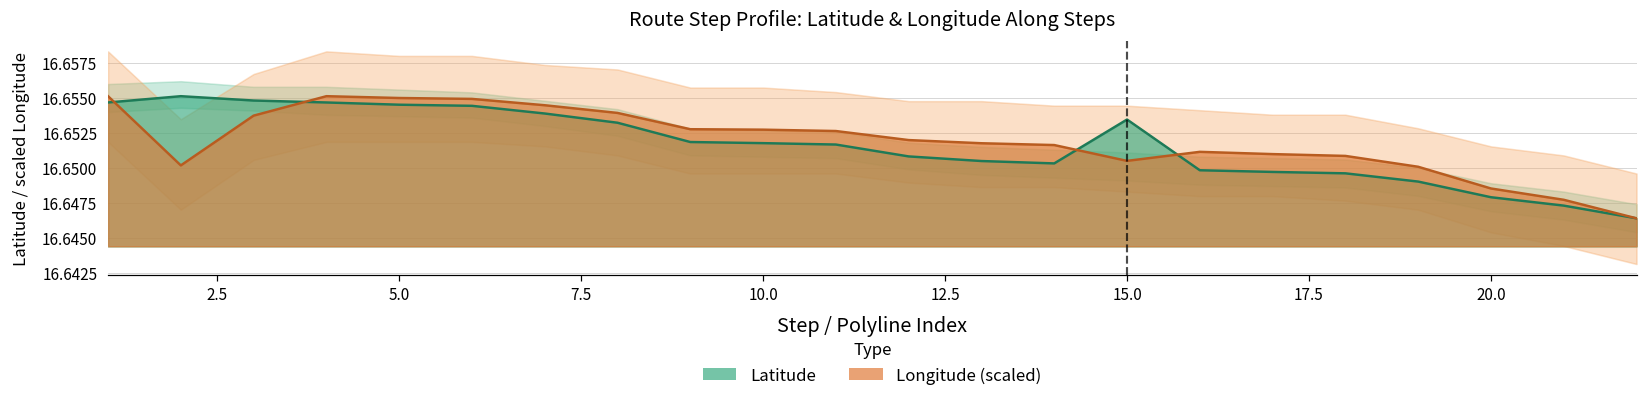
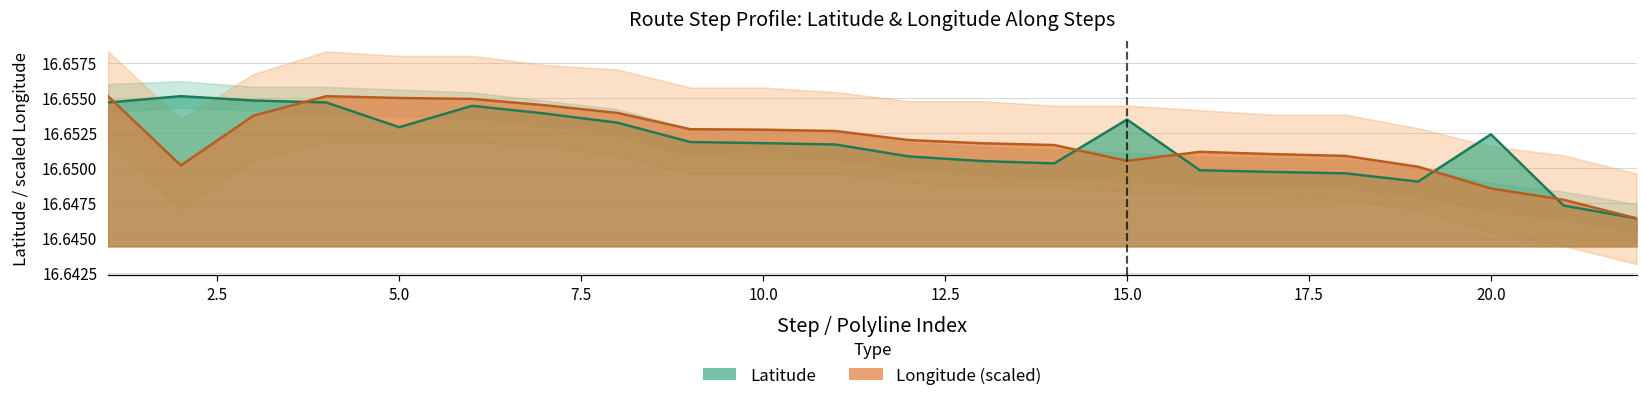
  {
    "Latitude": {
-     "5.0": 16.6545,
+     "5.0": 16.6529,
      "10.0": 16.6518,
      "15.0": 16.6535,
-     "20.0": 16.6479
+     "20.0": 16.6524
    },
    "Longitude (scaled)": {
      "5.0": 16.6550,
      "15.0": 16.6505,
      "20.0": 16.6485
    }
  }
